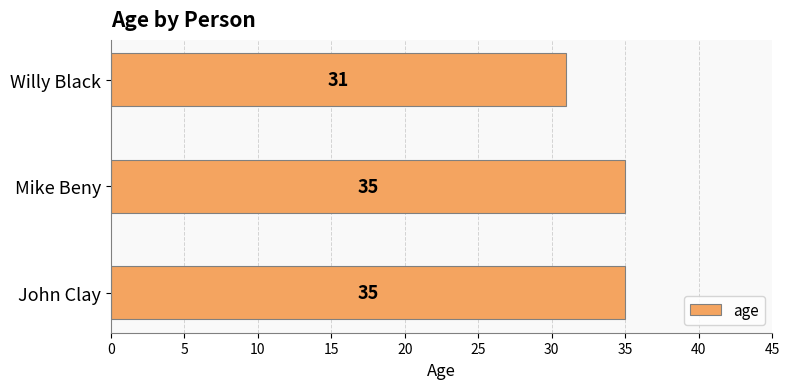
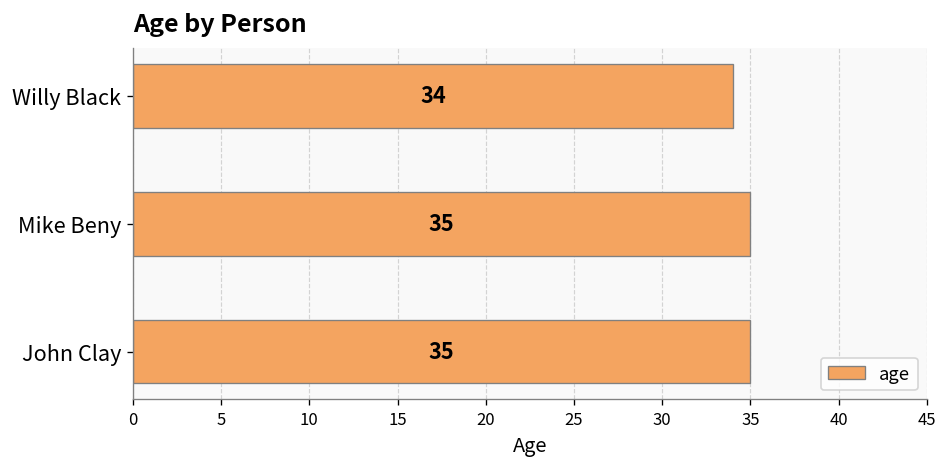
  {
-   "Willy Black": 31,
+   "Willy Black": 34,
    "Mike Beny": 35,
    "John Clay": 35
  }
